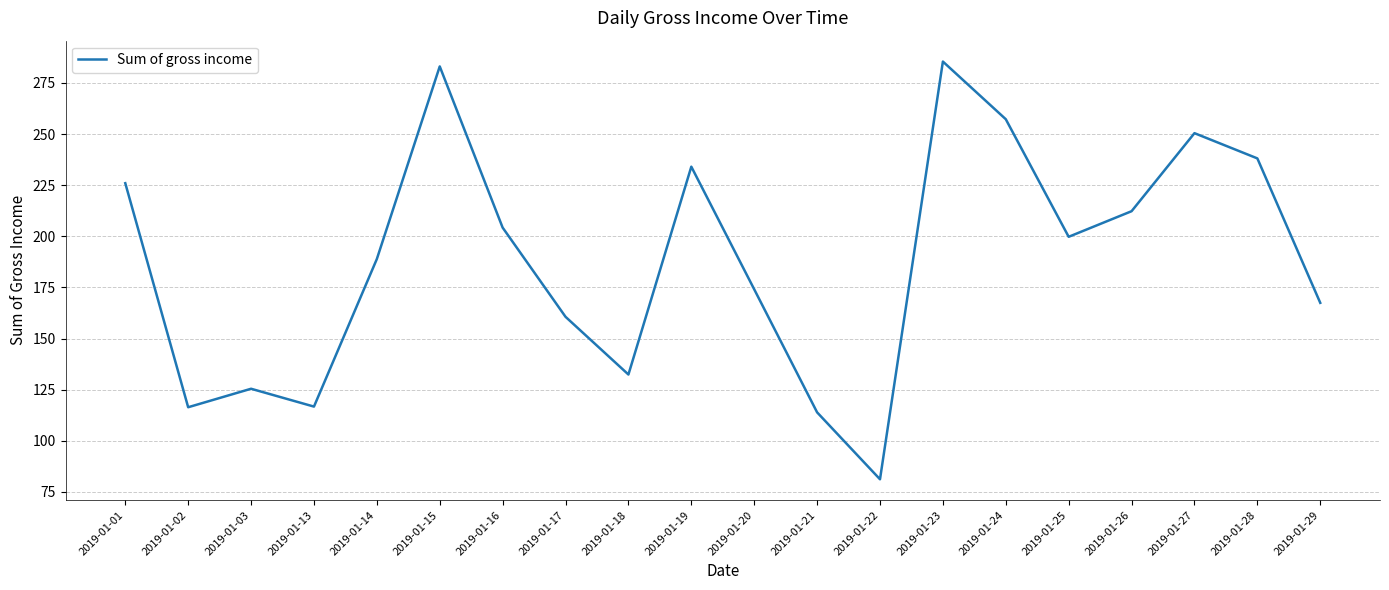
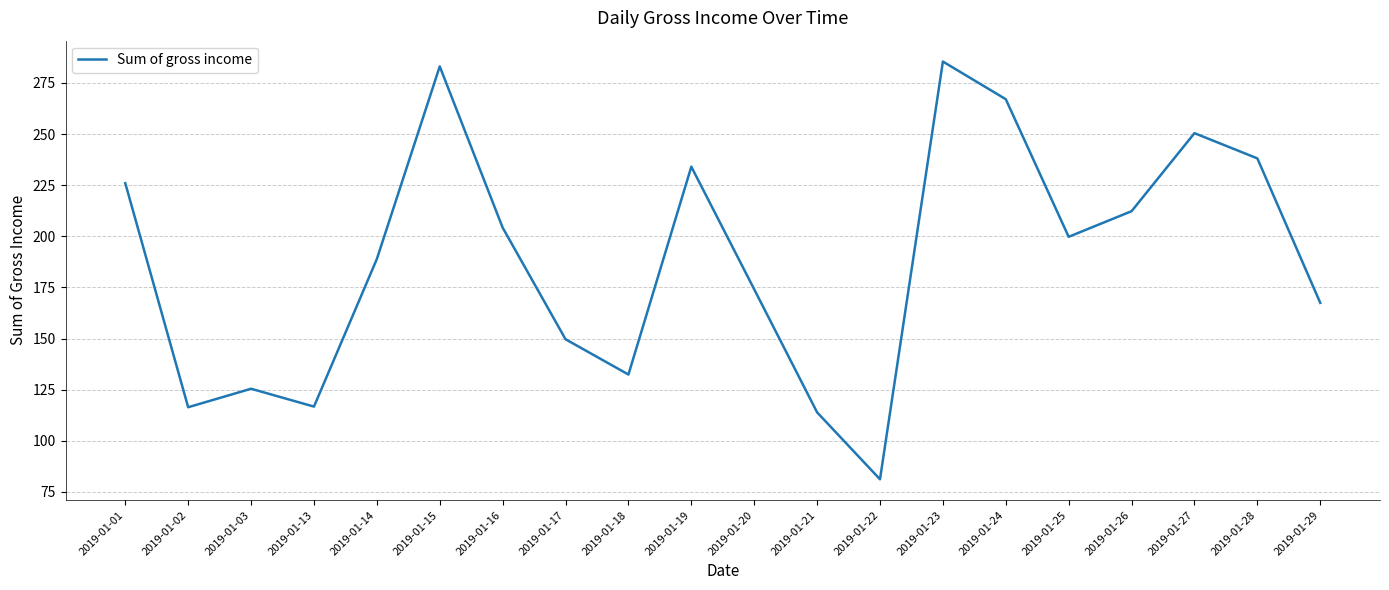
  {
    "2019-01-01": 226,
    "2019-01-02": 116,
    "2019-01-03": 125,
    "2019-01-13": 117,
    "2019-01-14": 189,
    "2019-01-15": 283,
    "2019-01-16": 204,
-   "2019-01-17": 161,
+   "2019-01-17": 150,
    "2019-01-18": 132,
    "2019-01-19": 234,
    "2019-01-20": 174,
    "2019-01-21": 114,
    "2019-01-22": 81,
    "2019-01-23": 285,
-   "2019-01-24": 257,
+   "2019-01-24": 267,
    "2019-01-25": 200,
    "2019-01-26": 212,
    "2019-01-27": 250,
    "2019-01-28": 238,
    "2019-01-29": 167
  }
